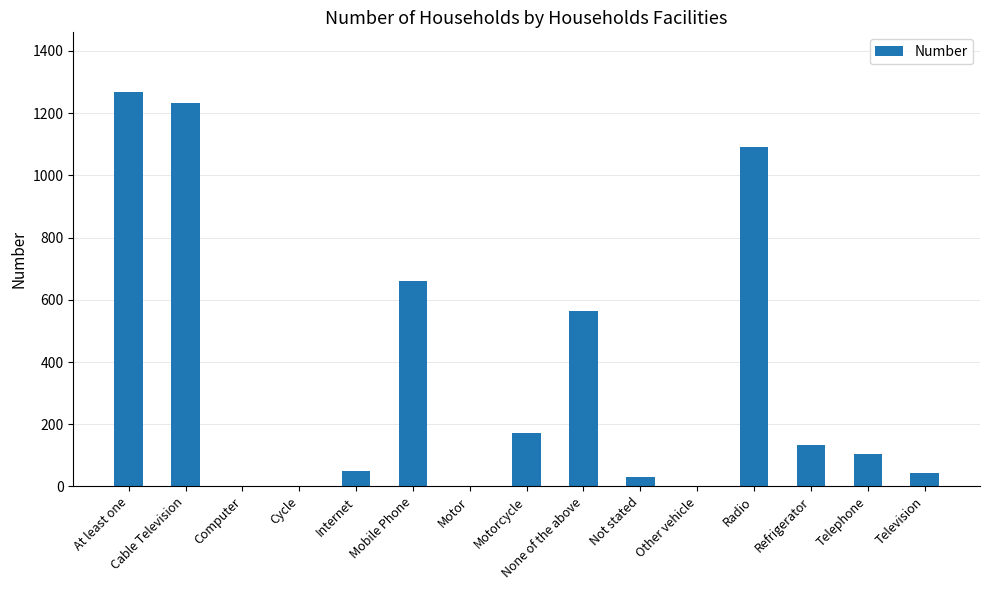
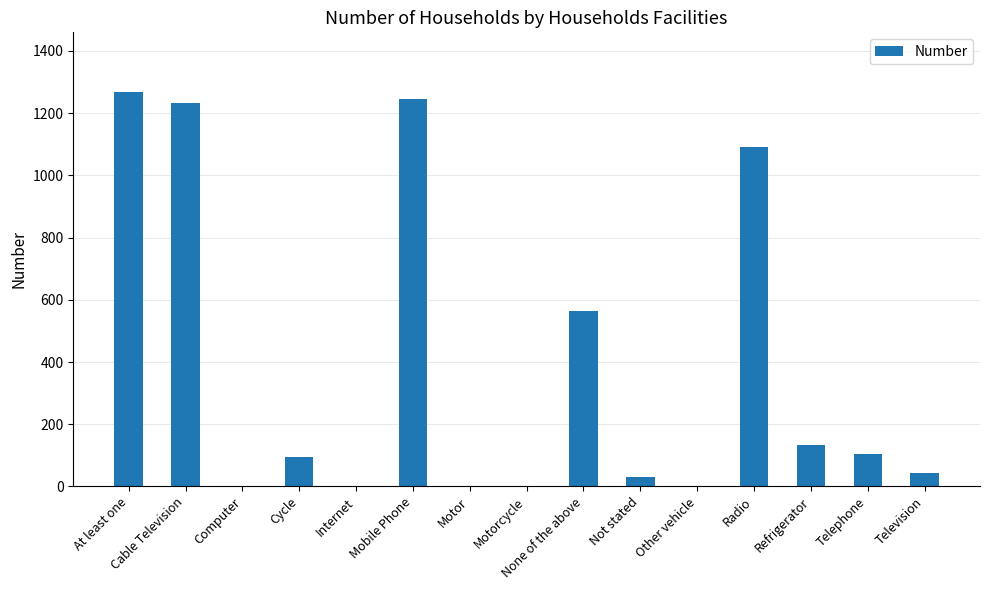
  {
    "At least one": 1270,
    "Cable Television": 1230,
-   "Cycle": 0,
-   "Internet": 50,
-   "Mobile Phone": 660,
+   "Cycle": 100,
+   "Internet": 0,
+   "Mobile Phone": 1250,
    "Motor": 0,
-   "Motorcycle": 170,
+   "Motorcycle": 0,
    "None of the above": 560,
    "Not stated": 30,
    "Radio": 1090,
    "Refrigerator": 130,
    "Telephone": 110,
    "Television": 40
  }
